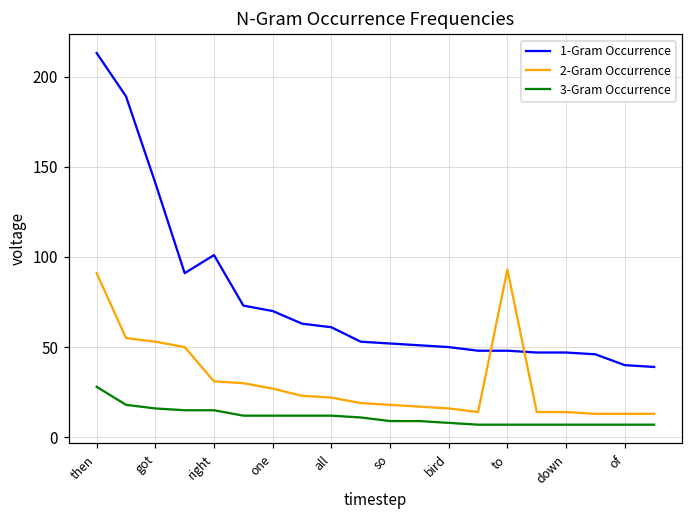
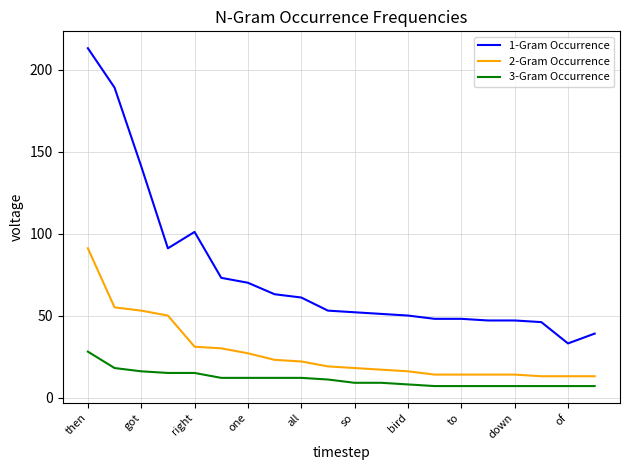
  {
    "1-Gram Occurrence": {
      "then": 213,
      "got": 141,
      "right": 101,
      "one": 70,
      "all": 61,
      "so": 52,
      "bird": 50,
      "to": 48,
      "down": 47,
-     "of": 40
+     "of": 33
    },
    "2-Gram Occurrence": {
      "then": 91,
      "got": 53,
      "right": 31,
      "one": 27,
      "all": 22,
      "so": 18,
      "bird": 16,
-     "to": 93,
+     "to": 14,
      "down": 14,
      "of": 13
    },
    "3-Gram Occurrence": {
      "then": 28,
      "got": 16,
      "right": 15,
      "one": 12,
      "all": 12,
      "so": 9,
      "bird": 8,
      "to": 7,
      "down": 7,
      "of": 7
    }
  }
